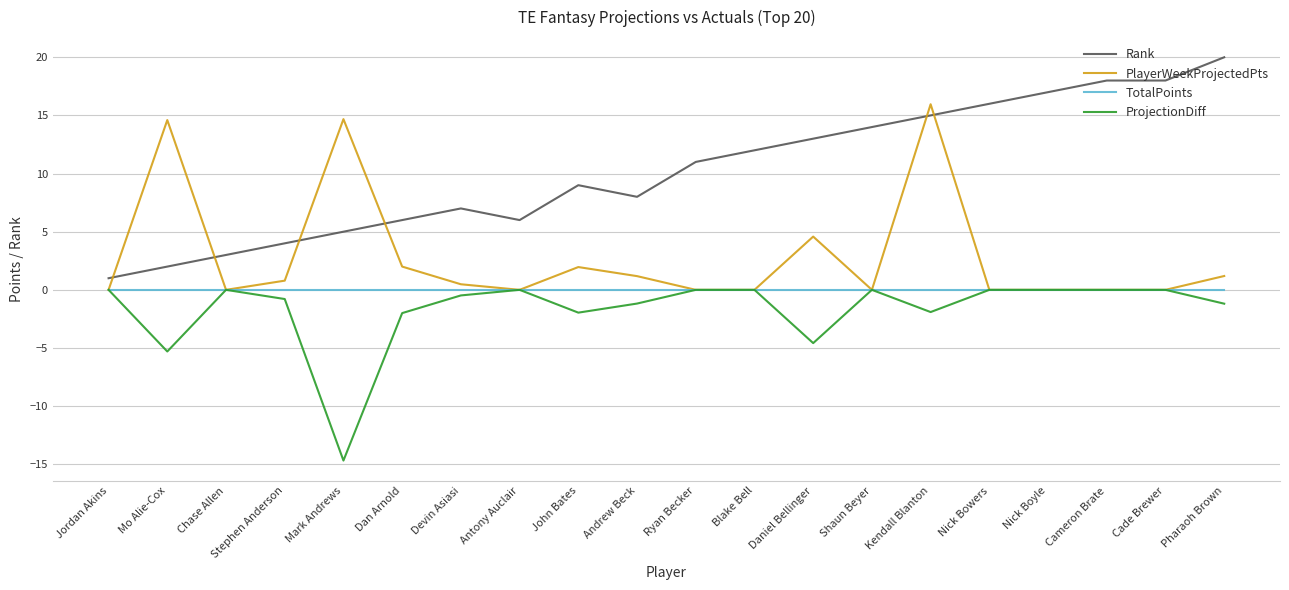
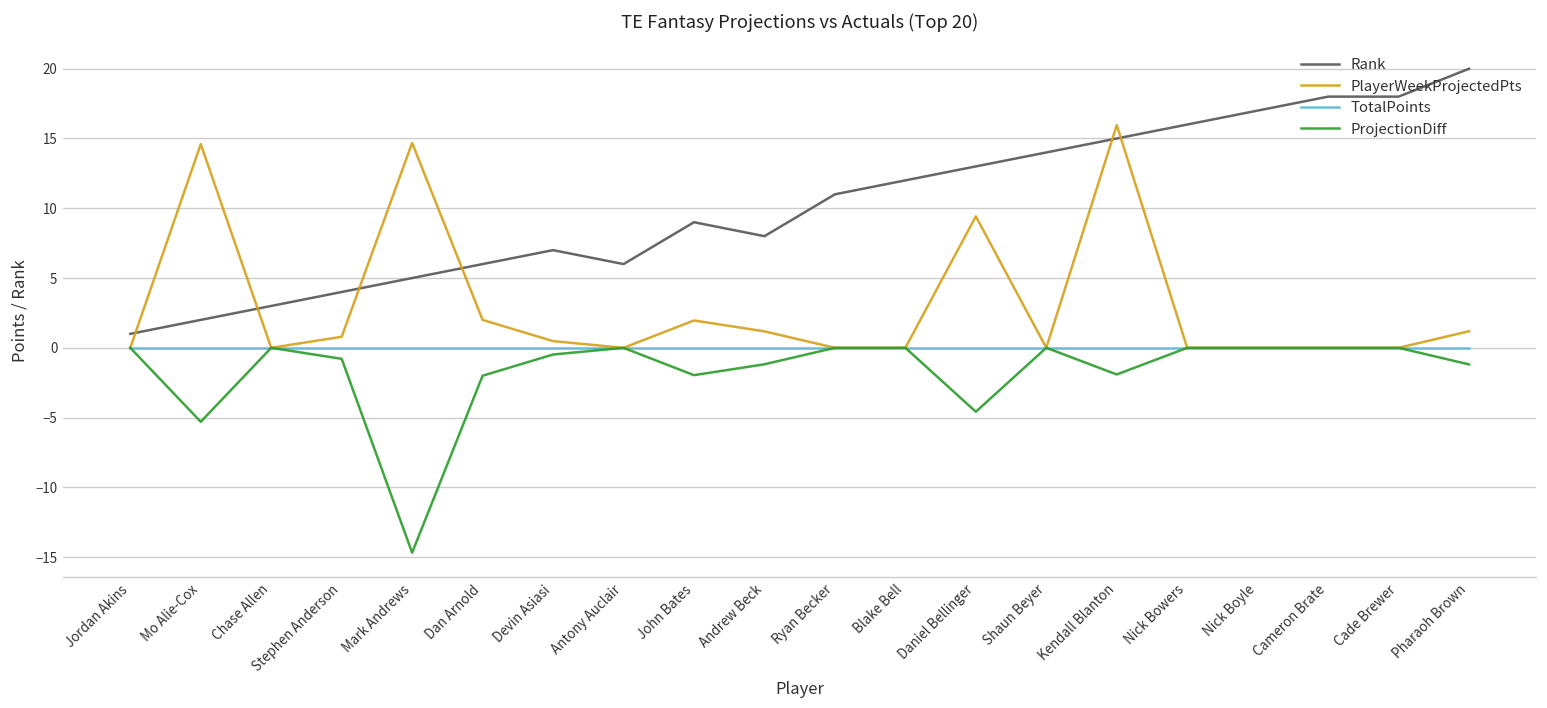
  {
    "Rank": {
      "Jordan Akins": 1.0,
      "Mo Alie-Cox": 2.0,
      "Chase Allen": 3.0,
      "Stephen Anderson": 4.0,
      "Mark Andrews": 5.0,
      "Dan Arnold": 6.0,
      "Devin Asiasi": 7.0,
      "Antony Auclair": 6.0,
      "John Bates": 9.0,
      "Andrew Beck": 8.0,
      "Ryan Becker": 11.0,
      "Blake Bell": 12.0,
      "Daniel Bellinger": 13.0,
      "Shaun Beyer": 14.0,
      "Kendall Blanton": 15.0,
      "Nick Bowers": 16.0,
      "Nick Boyle": 17.0,
      "Cameron Brate": 18.0,
      "Cade Brewer": 18.0,
      "Pharaoh Brown": 20.0
    },
    "PlayerWeekProjectedPts": {
      "Mo Alie-Cox": 14.6,
      "Stephen Anderson": 0.8,
      "Mark Andrews": 14.7,
      "Dan Arnold": 2.0,
      "Devin Asiasi": 0.5,
      "John Bates": 2.0,
      "Andrew Beck": 1.2,
-     "Daniel Bellinger": 4.6,
+     "Daniel Bellinger": 9.4,
      "Kendall Blanton": 16.0,
      "Pharaoh Brown": 1.2
    },
    "TotalPoints": {
      "Mo Alie-Cox": 0.0,
      "Stephen Anderson": 0.0,
      "Mark Andrews": 0.0,
      "Dan Arnold": 0.0,
      "Devin Asiasi": 0.0,
      "John Bates": 0.0,
      "Andrew Beck": 0.0,
      "Daniel Bellinger": 0.0,
      "Kendall Blanton": 0.0,
      "Pharaoh Brown": 0.0
    },
    "ProjectionDiff": {
      "Mo Alie-Cox": -5.3,
      "Stephen Anderson": -0.8,
      "Mark Andrews": -14.7,
      "Dan Arnold": -2.0,
      "Devin Asiasi": -0.5,
      "John Bates": -2.0,
      "Andrew Beck": -1.2,
      "Daniel Bellinger": -4.6,
      "Kendall Blanton": -1.9,
      "Pharaoh Brown": -1.2
    }
  }
